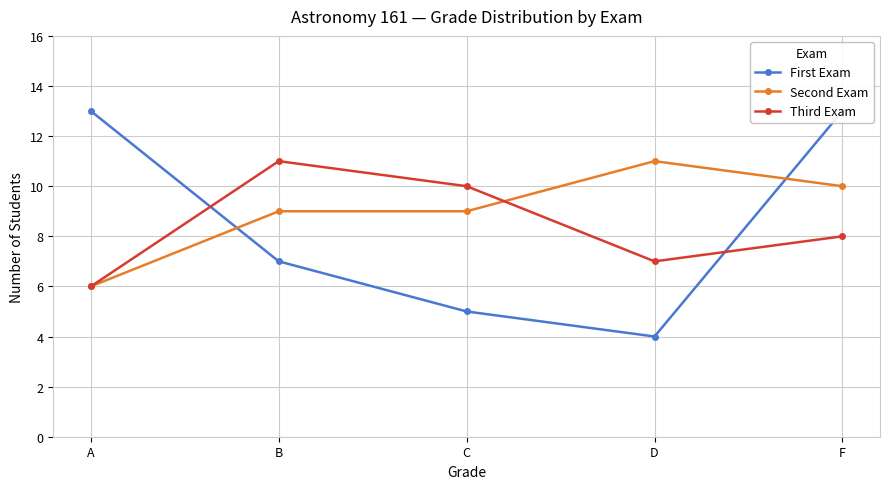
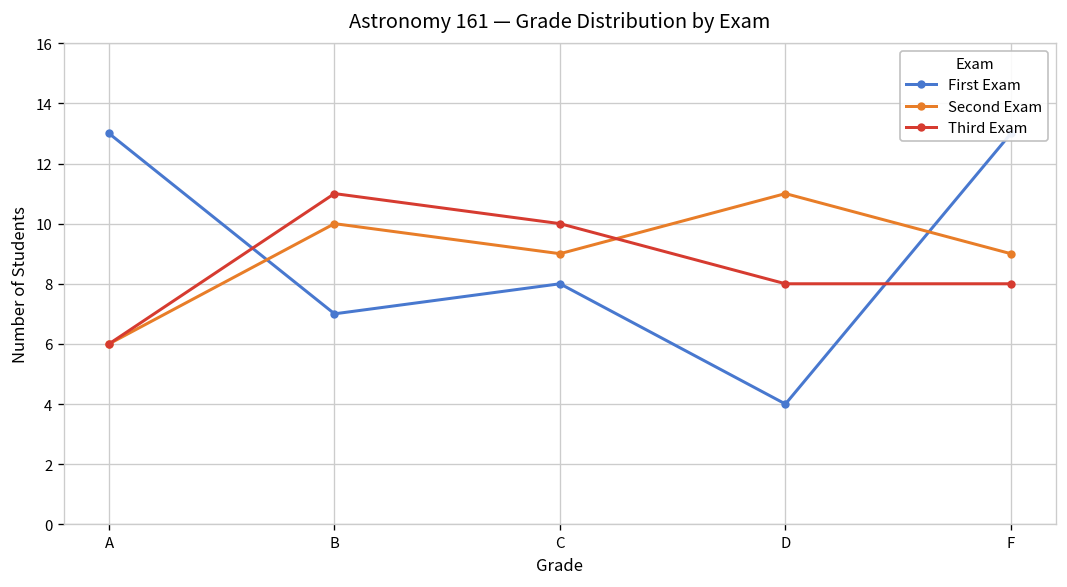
  {
    "First Exam": {
      "A": 13,
      "B": 7,
-     "C": 5,
+     "C": 8,
      "D": 4
    },
    "Second Exam": {
-     "B": 9,
+     "B": 10,
      "C": 9,
      "D": 11,
-     "F": 10
+     "F": 9
    },
    "Third Exam": {
      "B": 11,
      "C": 10,
-     "D": 7,
+     "D": 8,
      "F": 8
    }
  }
